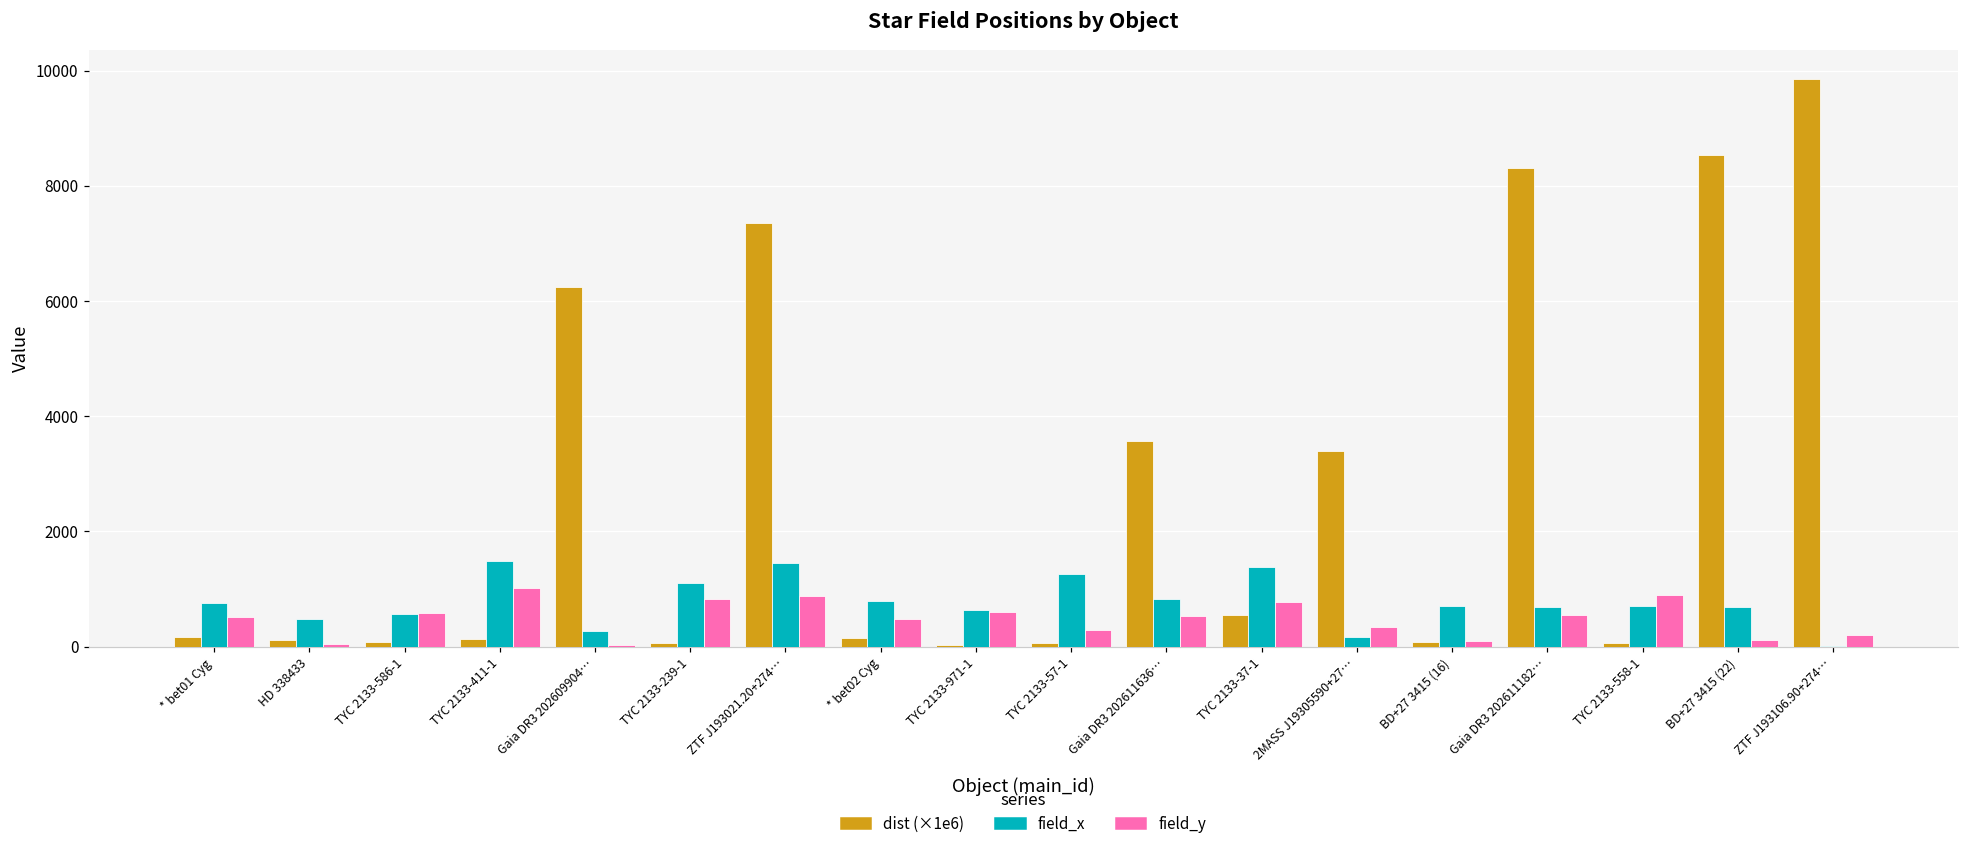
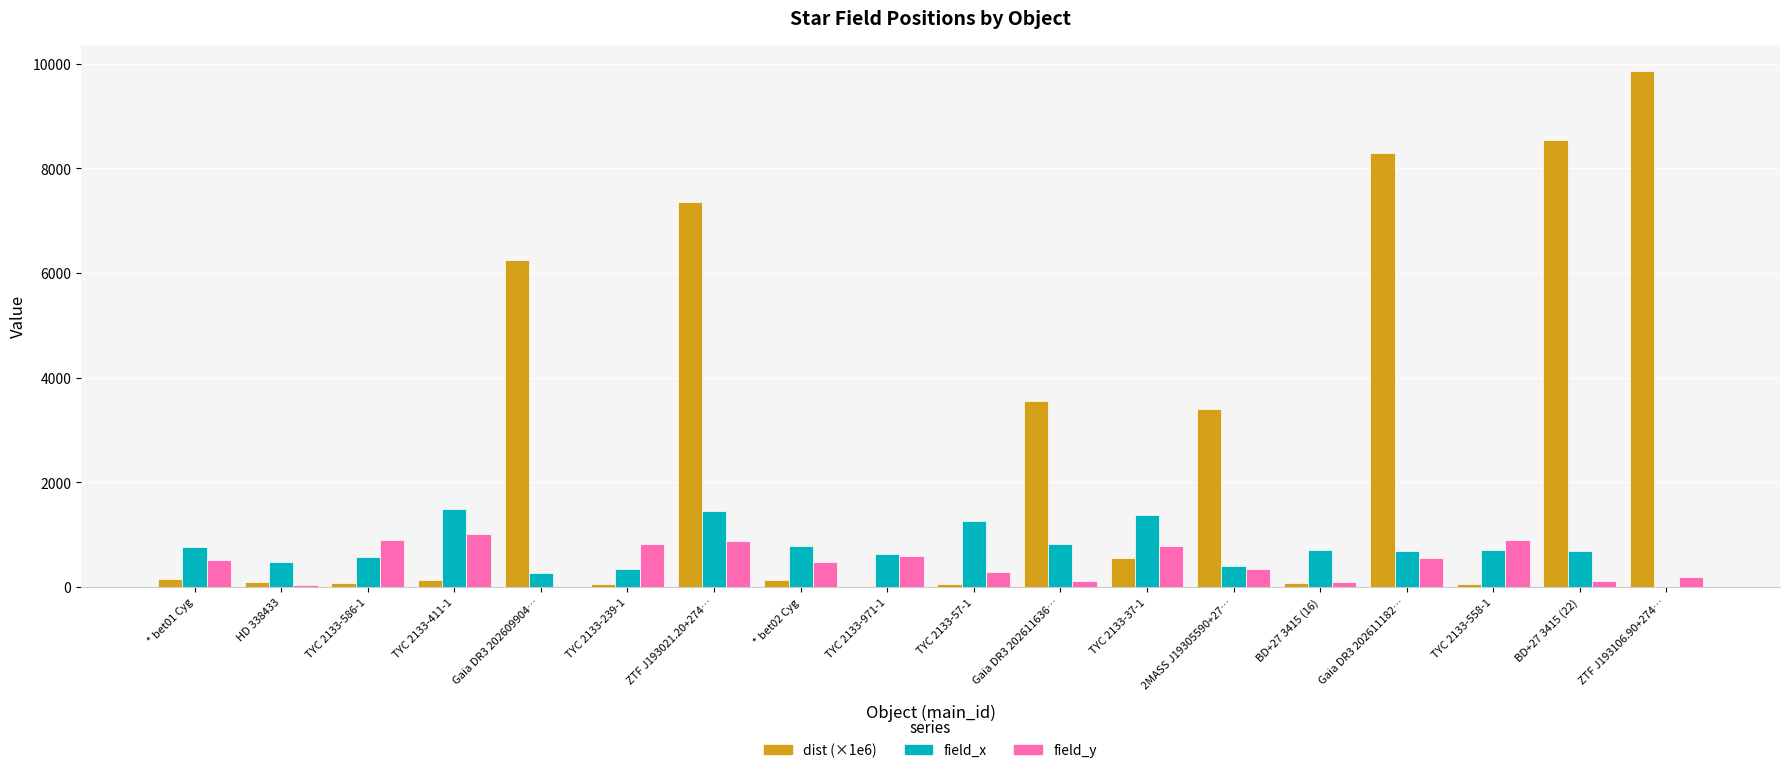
  {
    "dist (×1e6)": {
      "* bet01 Cyg": 200,
      "HD 338433": 100,
      "TYC 2133-586-1": 100,
      "TYC 2133-411-1": 100,
      "Gaia DR3 202609904…": 6200,
      "TYC 2133-239-1": 100,
      "ZTF J193021.20+274…": 7400,
      "* bet02 Cyg": 100,
      "TYC 2133-57-1": 100,
      "Gaia DR3 202611636…": 3600,
      "TYC 2133-37-1": 600,
      "2MASS J19305590+27…": 3400,
      "BD+27 3415 (16)": 100,
      "Gaia DR3 202611182…": 8300,
      "TYC 2133-558-1": 100,
      "BD+27 3415 (22)": 8500,
      "ZTF J193106.90+274…": 9900
    },
    "field_x": {
      "* bet01 Cyg": 800,
      "HD 338433": 500,
      "TYC 2133-586-1": 600,
      "TYC 2133-411-1": 1500,
      "Gaia DR3 202609904…": 300,
-     "TYC 2133-239-1": 1100,
+     "TYC 2133-239-1": 300,
      "ZTF J193021.20+274…": 1500,
      "* bet02 Cyg": 800,
      "TYC 2133-971-1": 600,
      "TYC 2133-57-1": 1300,
      "Gaia DR3 202611636…": 800,
      "TYC 2133-37-1": 1400,
-     "2MASS J19305590+27…": 200,
+     "2MASS J19305590+27…": 400,
      "BD+27 3415 (16)": 700,
      "Gaia DR3 202611182…": 700,
      "TYC 2133-558-1": 700,
      "BD+27 3415 (22)": 700
    },
    "field_y": {
      "* bet01 Cyg": 500,
      "HD 338433": 100,
-     "TYC 2133-586-1": 600,
+     "TYC 2133-586-1": 900,
      "TYC 2133-411-1": 1000,
      "TYC 2133-239-1": 800,
      "ZTF J193021.20+274…": 900,
      "* bet02 Cyg": 500,
      "TYC 2133-971-1": 600,
      "TYC 2133-57-1": 300,
-     "Gaia DR3 202611636…": 500,
+     "Gaia DR3 202611636…": 100,
      "TYC 2133-37-1": 800,
      "2MASS J19305590+27…": 300,
      "BD+27 3415 (16)": 100,
      "Gaia DR3 202611182…": 600,
      "TYC 2133-558-1": 900,
      "BD+27 3415 (22)": 100,
      "ZTF J193106.90+274…": 200
    }
  }
